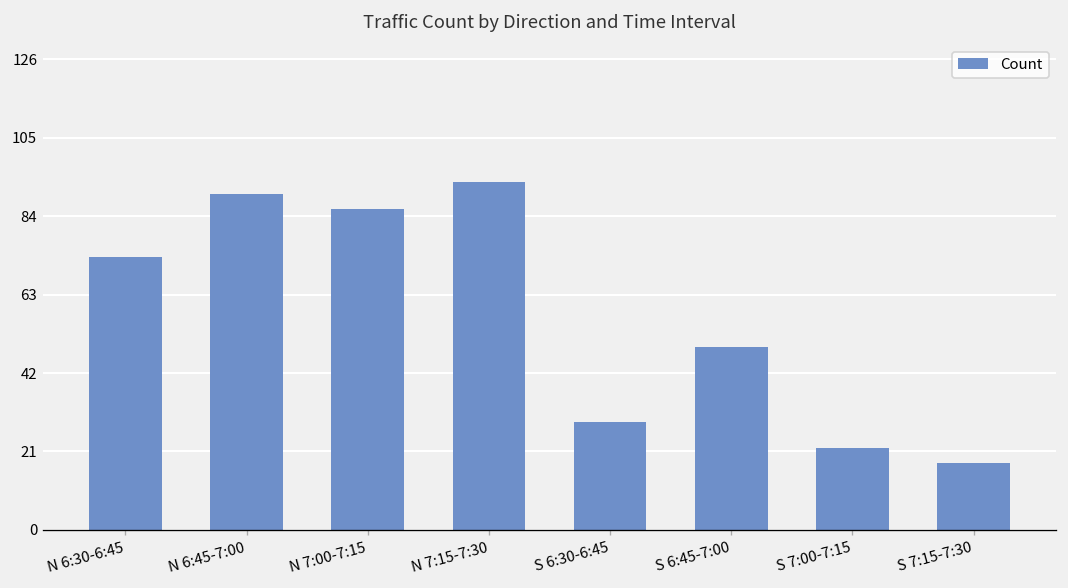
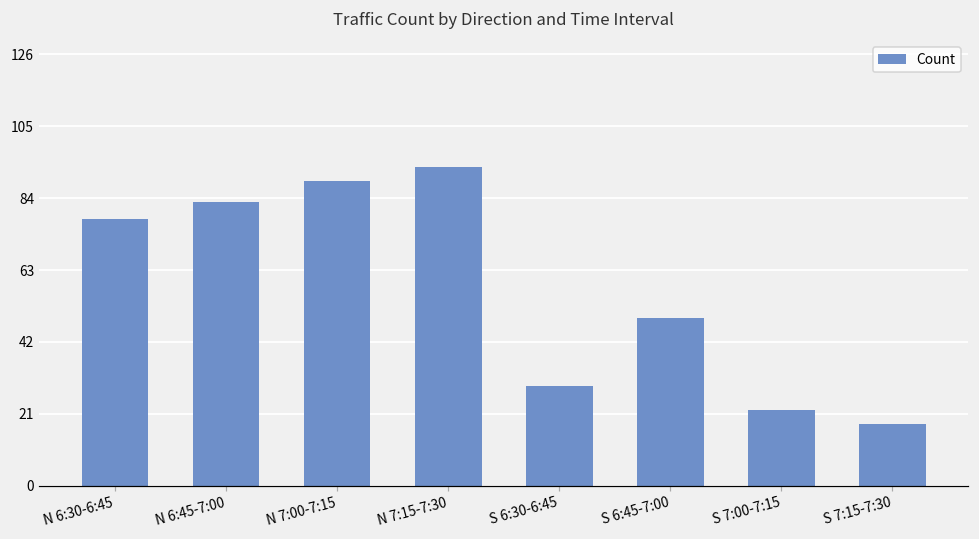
  {
-   "N 6:30-6:45": 73,
-   "N 6:45-7:00": 90,
-   "N 7:00-7:15": 86,
+   "N 6:30-6:45": 78,
+   "N 6:45-7:00": 83,
+   "N 7:00-7:15": 89,
    "N 7:15-7:30": 93,
    "S 6:30-6:45": 29,
    "S 6:45-7:00": 49,
    "S 7:00-7:15": 22,
    "S 7:15-7:30": 18
  }
